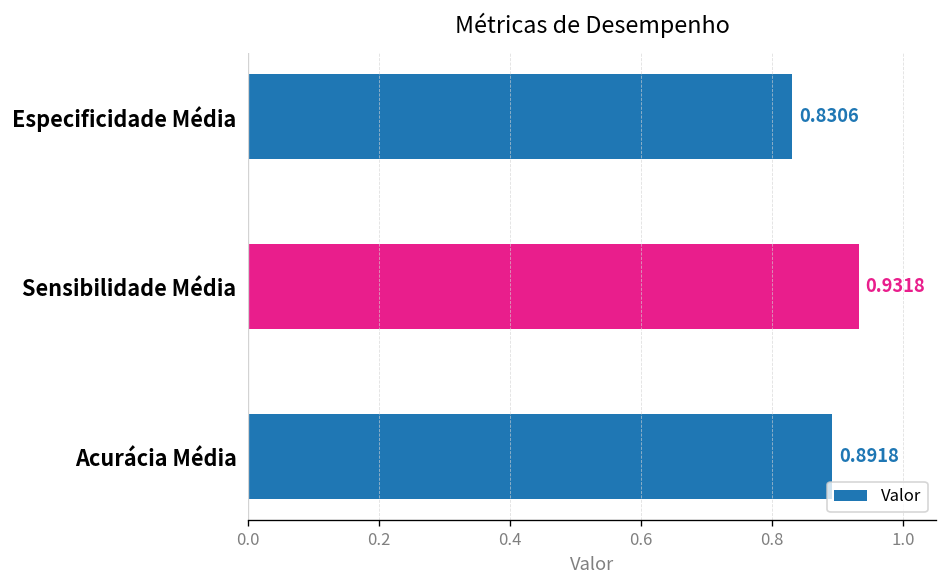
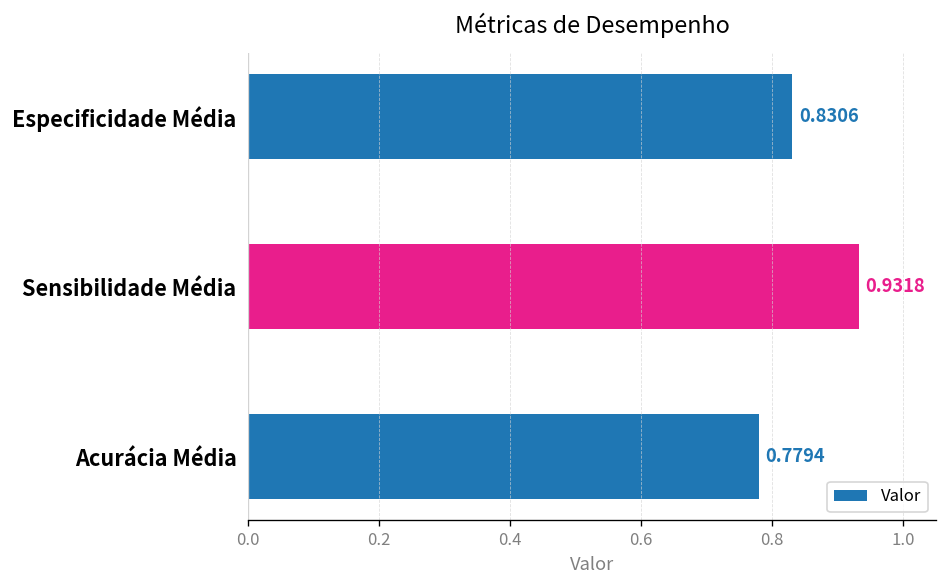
  {
    "Especificidade Média": 0.8306,
    "Sensibilidade Média": 0.9318,
-   "Acurácia Média": 0.8918
+   "Acurácia Média": 0.7794
  }
